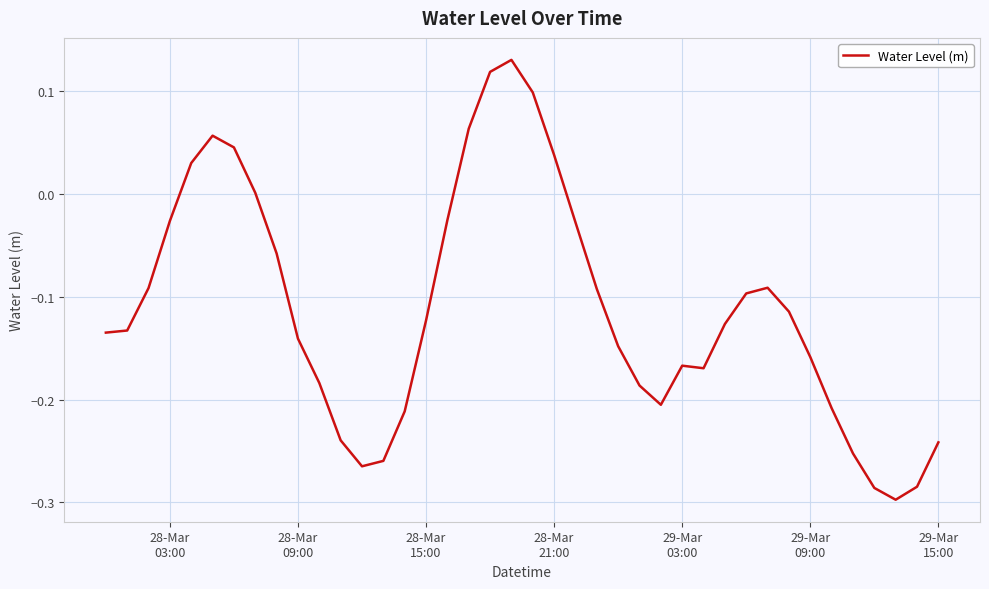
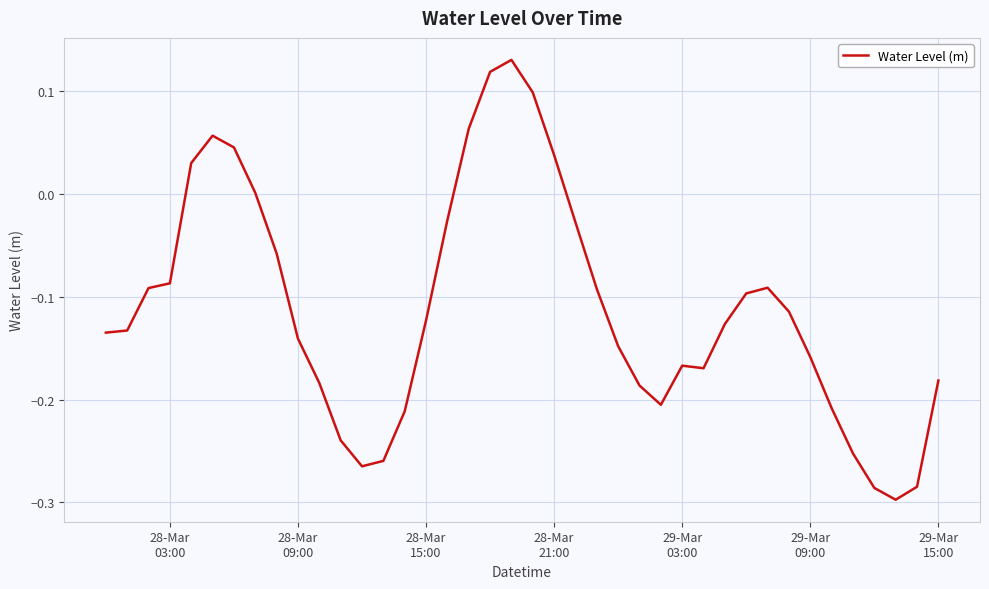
  {
-   "28-Mar 03:00": -0.026,
+   "28-Mar 03:00": -0.087,
    "28-Mar 09:00": -0.141,
    "28-Mar 15:00": -0.123,
    "28-Mar 21:00": 0.038,
    "29-Mar 03:00": -0.167,
    "29-Mar 09:00": -0.159,
-   "29-Mar 15:00": -0.242
+   "29-Mar 15:00": -0.181
  }
